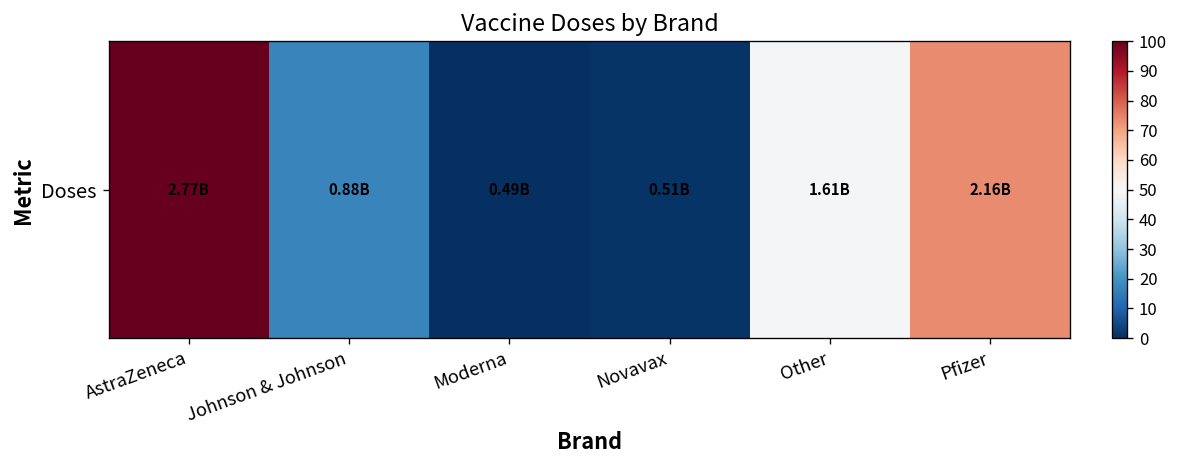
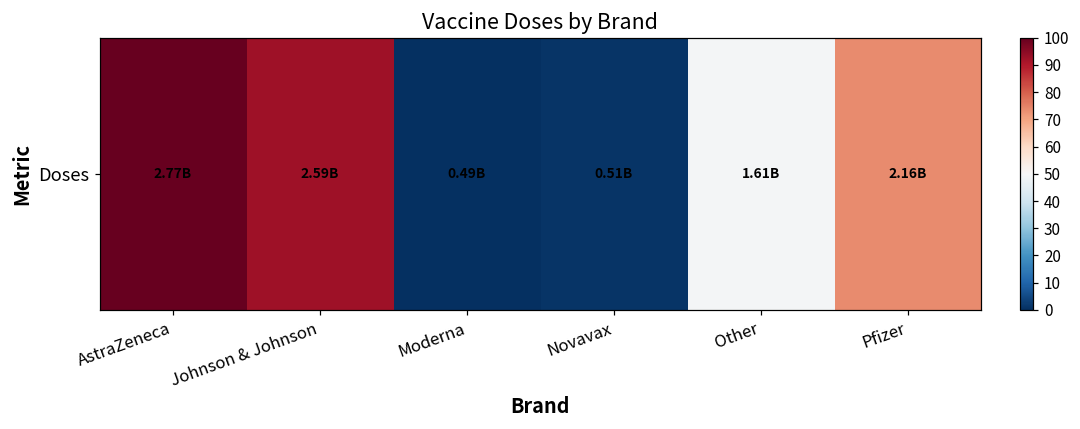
  {
    "Doses": {
      "AstraZeneca": "2.77B",
-     "Johnson & Johnson": "0.88B",
+     "Johnson & Johnson": "2.59B",
      "Moderna": "0.49B",
      "Novavax": "0.51B",
      "Other": "1.61B",
      "Pfizer": "2.16B"
    }
  }
